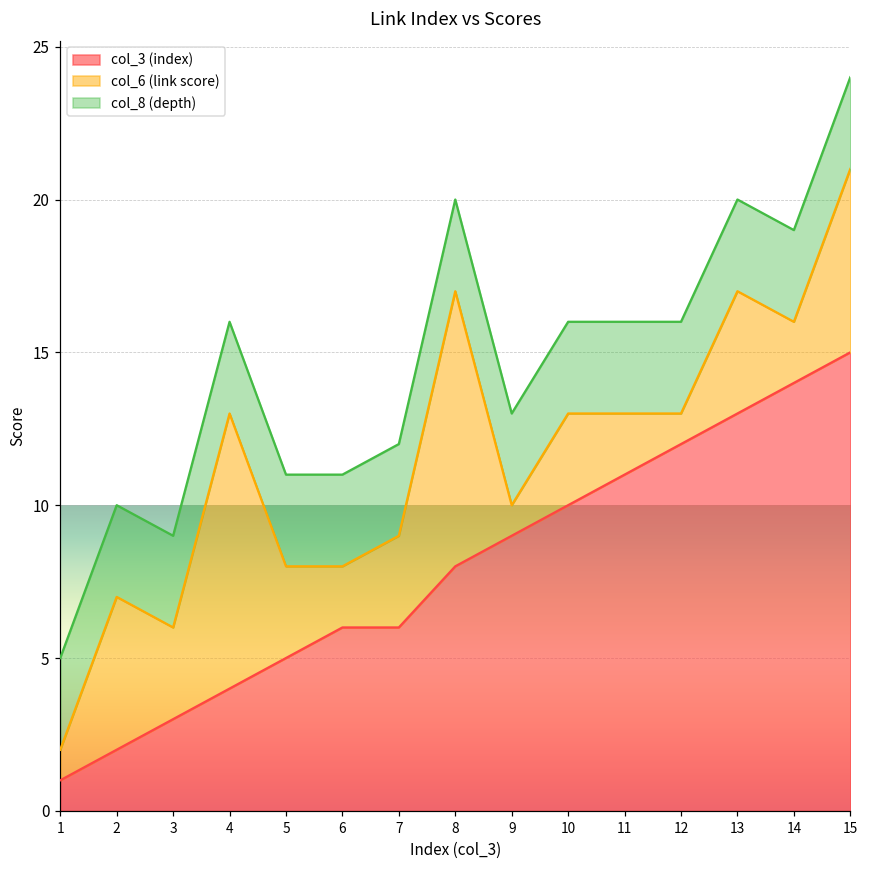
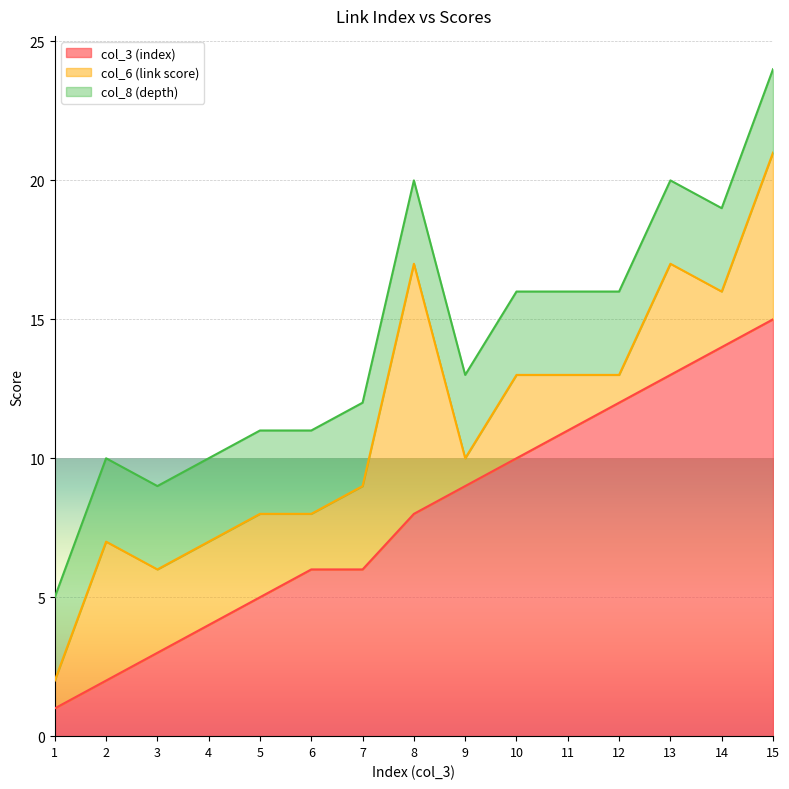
  {
    "col_3 (index)": {
      "1": 1,
      "2": 2,
      "3": 3,
      "4": 4,
      "5": 5,
      "6": 6,
      "7": 6,
      "8": 8,
      "9": 9,
      "10": 10,
      "11": 11,
      "12": 12,
      "13": 13,
      "14": 14,
      "15": 15
    },
    "col_6 (link score)": {
      "1": 1,
      "2": 5,
      "3": 3,
-     "4": 9,
+     "4": 3,
      "5": 3,
      "6": 2,
      "7": 3,
      "8": 9,
      "9": 1,
      "10": 3,
      "11": 2,
      "12": 1,
      "13": 4,
      "14": 2,
      "15": 6
    },
    "col_8 (depth)": {
      "1": 3,
      "2": 3,
      "3": 3,
      "4": 3,
      "5": 3,
      "6": 3,
      "7": 3,
      "8": 3,
      "9": 3,
      "10": 3,
      "11": 3,
      "12": 3,
      "13": 3,
      "14": 3,
      "15": 3
    }
  }
